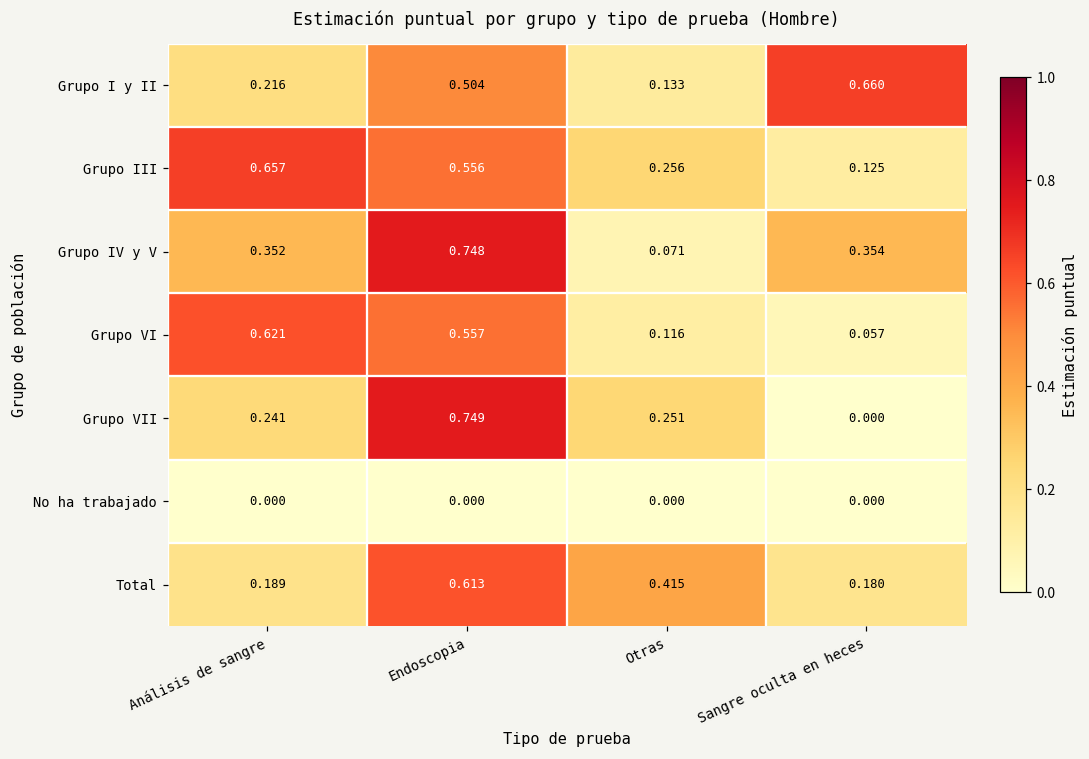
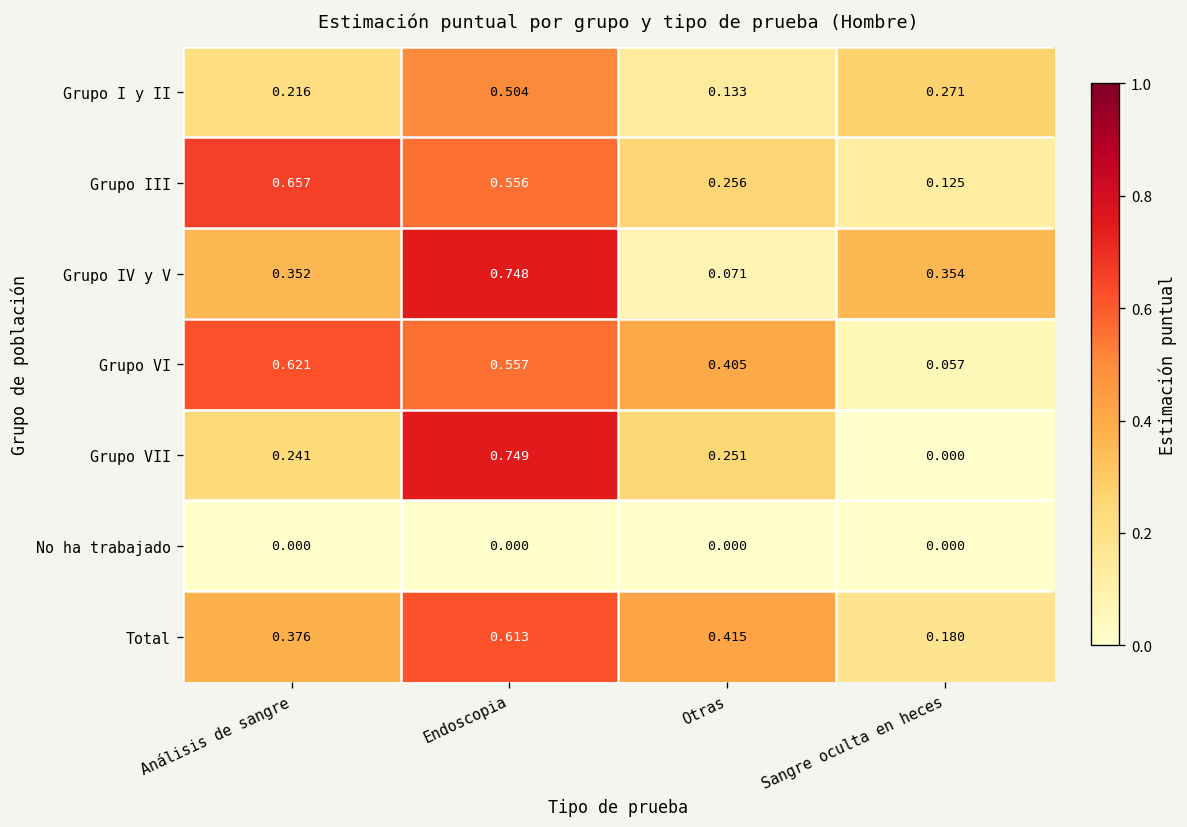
  {
    "Grupo I y II": {
      "Análisis de sangre": 0.216,
      "Endoscopia": 0.504,
      "Otras": 0.133,
-     "Sangre oculta en heces": 0.660
+     "Sangre oculta en heces": 0.271
    },
    "Grupo III": {
      "Análisis de sangre": 0.657,
      "Endoscopia": 0.556,
      "Otras": 0.256,
      "Sangre oculta en heces": 0.125
    },
    "Grupo IV y V": {
      "Análisis de sangre": 0.352,
      "Endoscopia": 0.748,
      "Otras": 0.071,
      "Sangre oculta en heces": 0.354
    },
    "Grupo VI": {
      "Análisis de sangre": 0.621,
      "Endoscopia": 0.557,
-     "Otras": 0.116,
+     "Otras": 0.405,
      "Sangre oculta en heces": 0.057
    },
    "Grupo VII": {
      "Análisis de sangre": 0.241,
      "Endoscopia": 0.749,
      "Otras": 0.251,
      "Sangre oculta en heces": 0.000
    },
    "No ha trabajado": {
      "Análisis de sangre": 0.000,
      "Endoscopia": 0.000,
      "Otras": 0.000,
      "Sangre oculta en heces": 0.000
    },
    "Total": {
-     "Análisis de sangre": 0.189,
+     "Análisis de sangre": 0.376,
      "Endoscopia": 0.613,
      "Otras": 0.415,
      "Sangre oculta en heces": 0.180
    }
  }
